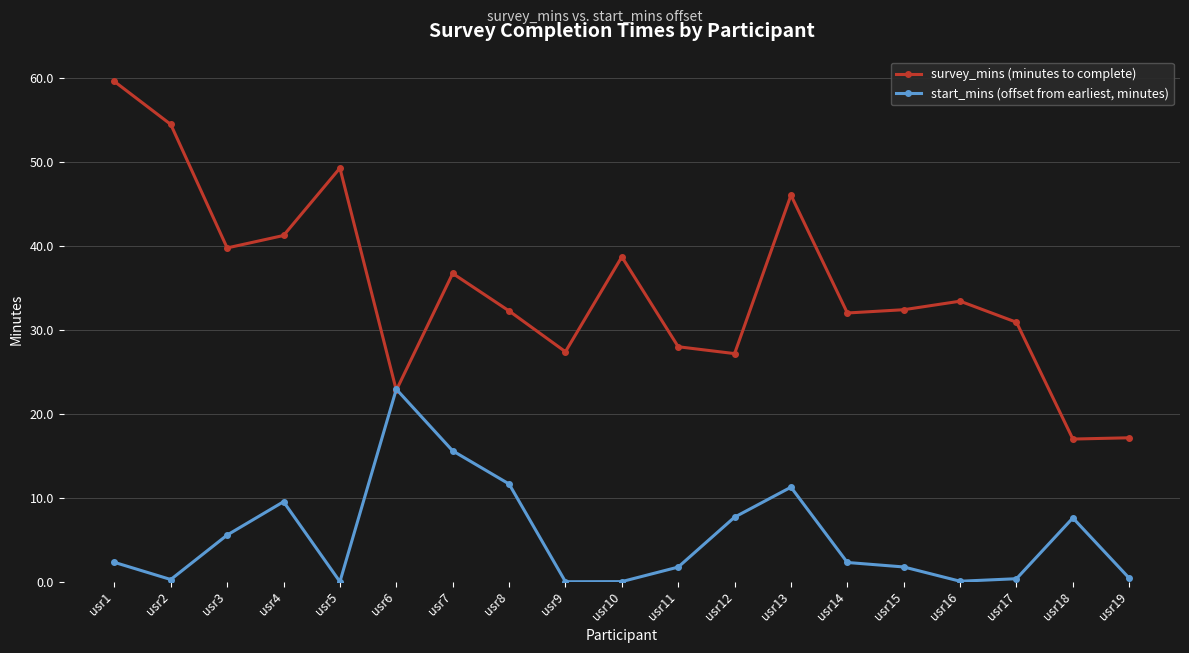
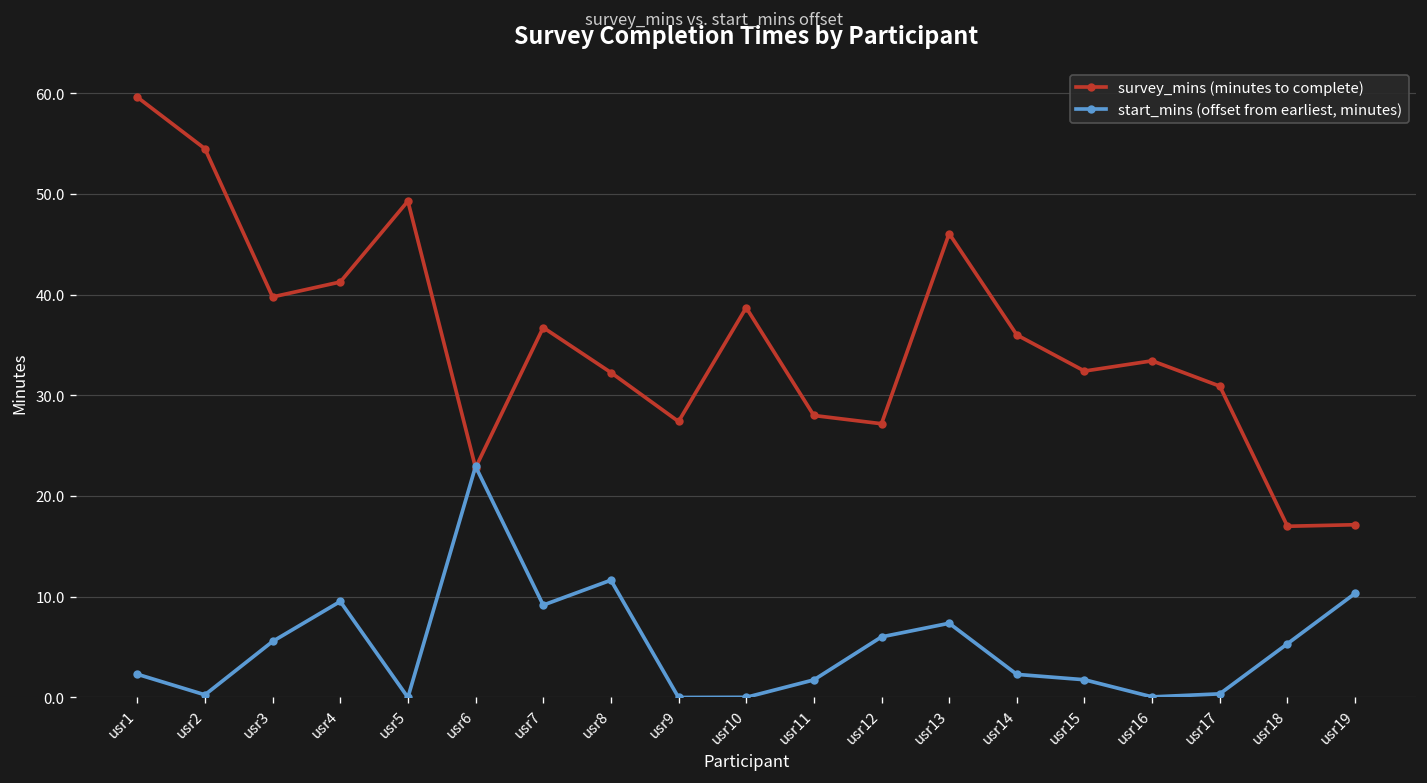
  {
    "survey_mins (minutes to complete)": {
      "usr1": 60,
      "usr2": 55,
      "usr3": 40,
      "usr4": 41,
      "usr5": 49,
      "usr7": 37,
      "usr8": 32,
      "usr9": 27,
      "usr10": 39,
      "usr11": 28,
      "usr12": 27,
      "usr13": 46,
-     "usr14": 32,
+     "usr14": 36,
      "usr15": 32,
      "usr16": 33,
      "usr17": 31,
      "usr18": 17,
      "usr19": 17
    },
    "start_mins (offset from earliest, minutes)": {
      "usr1": 2,
      "usr2": 0,
      "usr3": 6,
      "usr4": 10,
      "usr5": 0,
-     "usr7": 16,
+     "usr7": 9,
      "usr8": 12,
      "usr9": 0,
      "usr10": 0,
      "usr11": 2,
-     "usr12": 8,
-     "usr13": 11,
+     "usr12": 6,
+     "usr13": 7,
      "usr14": 2,
      "usr15": 2,
      "usr16": 0,
      "usr17": 0,
-     "usr18": 8,
-     "usr19": 0
+     "usr18": 5,
+     "usr19": 10
    }
  }
